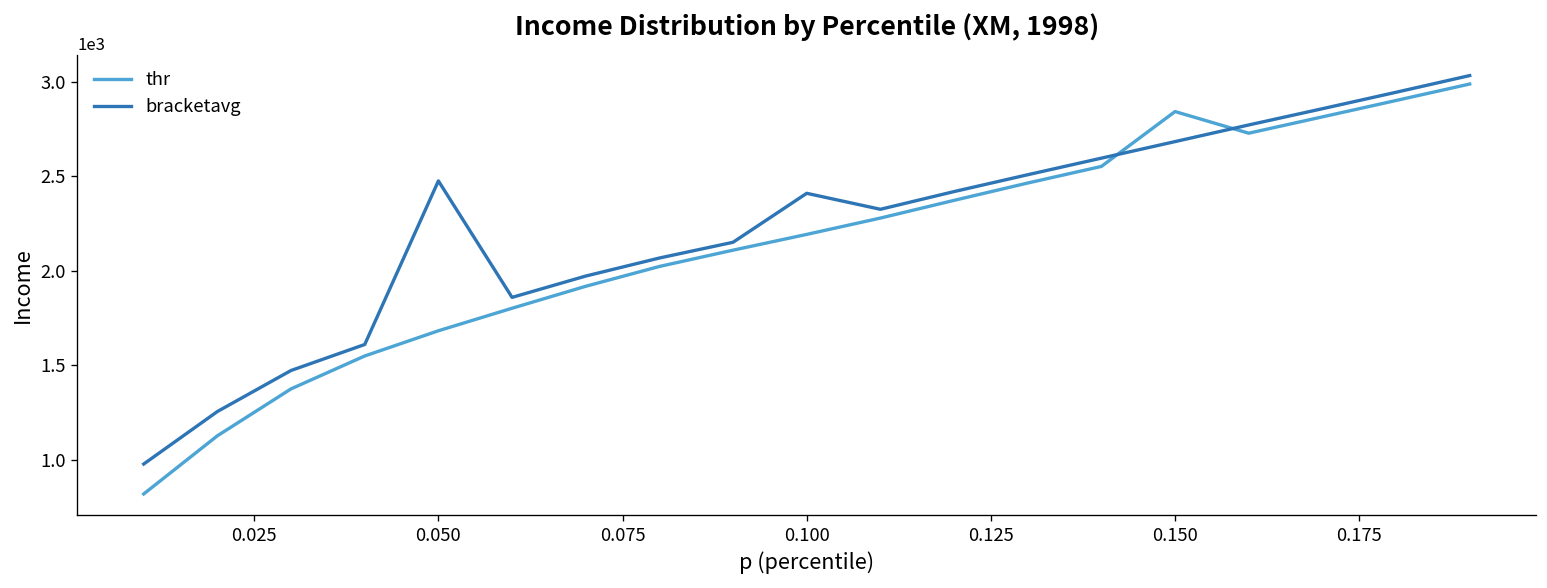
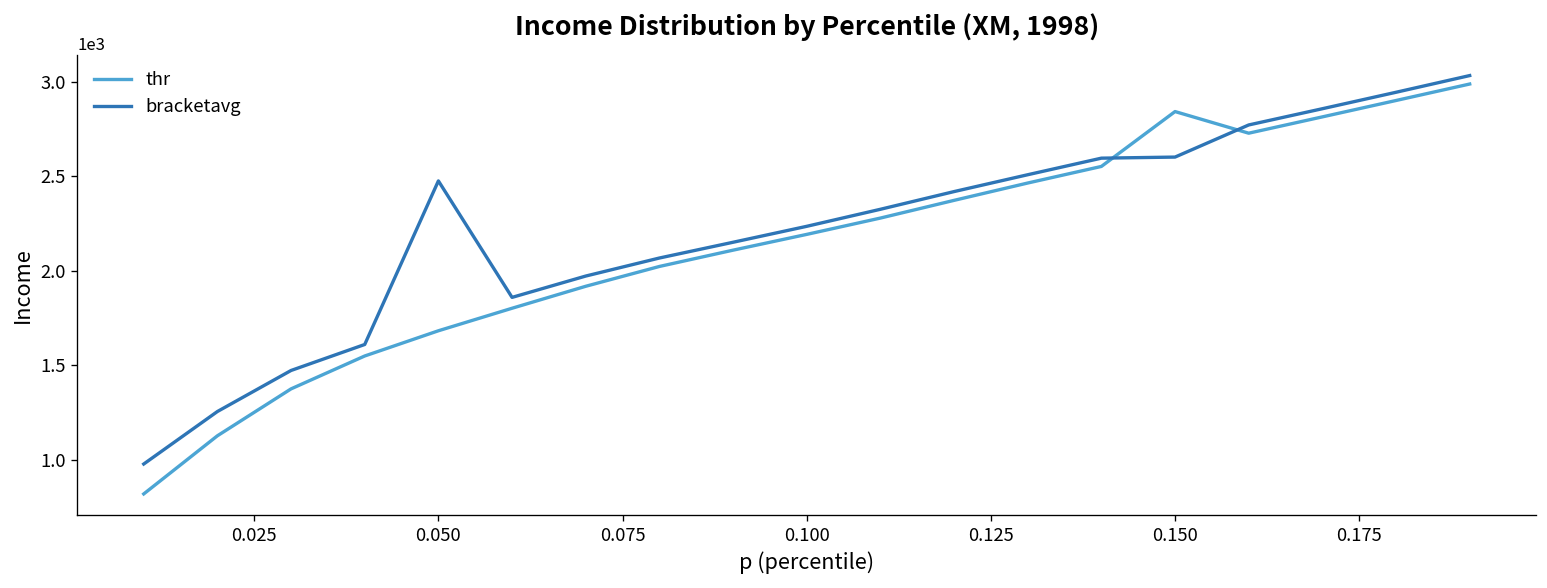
  {
    "thr": {
      "0.050": 1680,
      "0.100": 2190,
      "0.150": 2840
    },
    "bracketavg": {
      "0.050": 2470,
-     "0.100": 2410,
-     "0.150": 2680
+     "0.100": 2230,
+     "0.150": 2600
    }
  }
